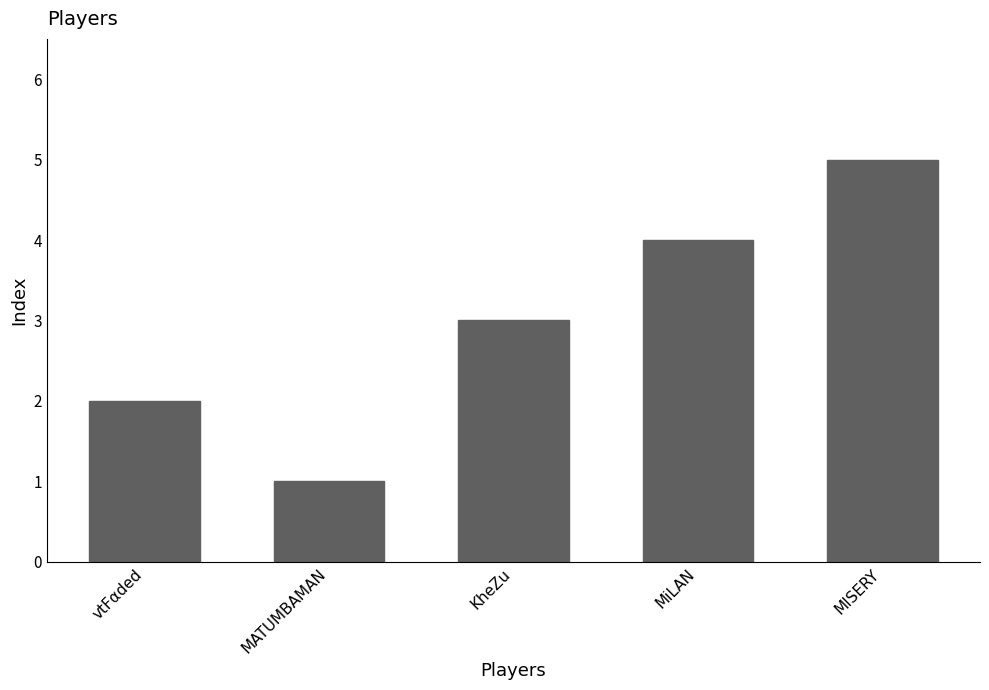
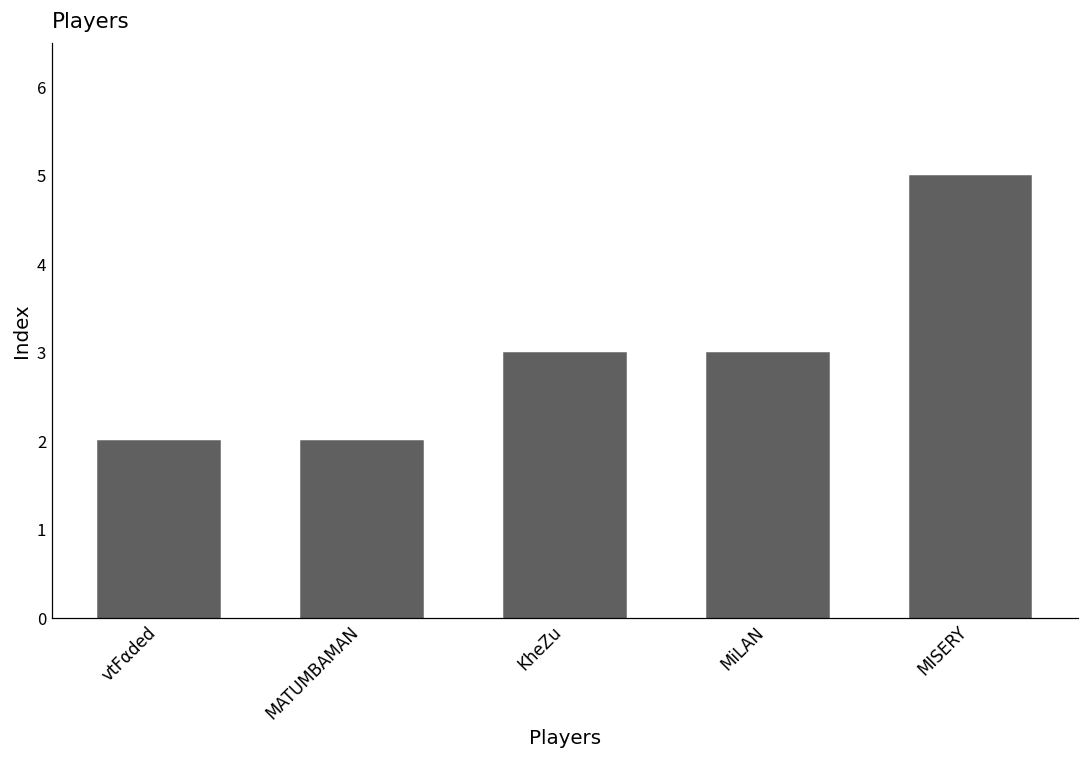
  {
    "vtFαded": 2,
-   "MATUMBAMAN": 1,
+   "MATUMBAMAN": 2,
    "KheZu": 3,
-   "MiLAN": 4,
+   "MiLAN": 3,
    "MISERY": 5
  }
